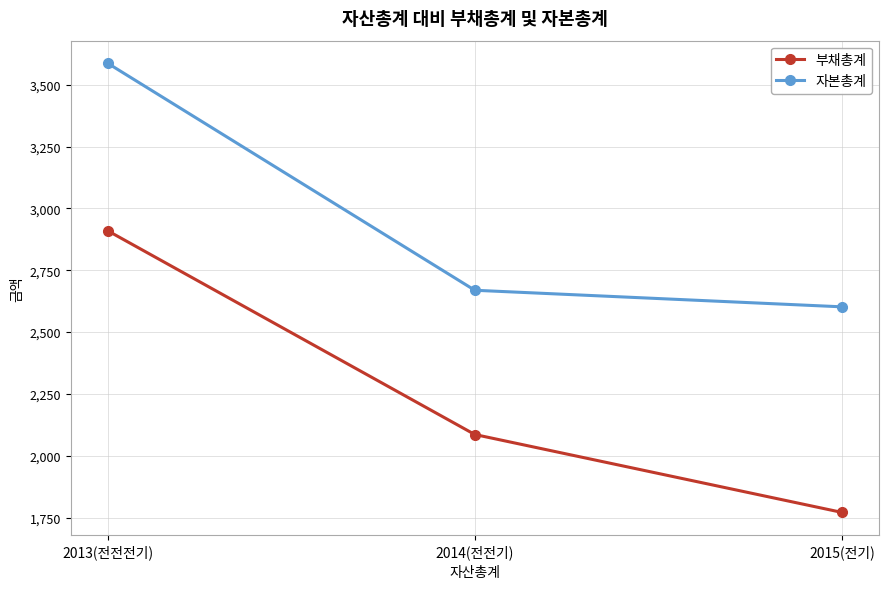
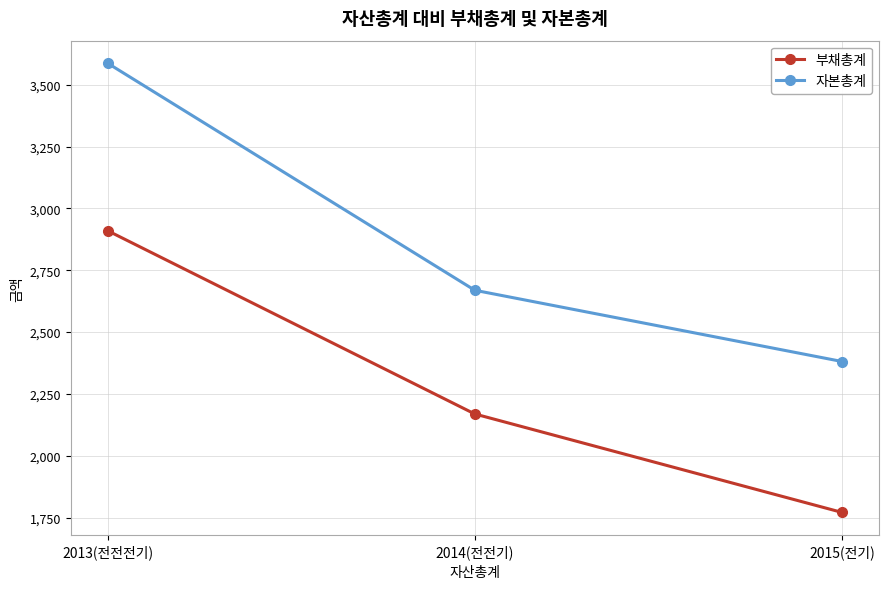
  {
    "부채총계": {
      "2013(전전전기)": "2,910",
-     "2014(전전기)": "2,090",
+     "2014(전전기)": "2,170",
      "2015(전기)": "1,770"
    },
    "자본총계": {
      "2013(전전전기)": "3,590",
      "2014(전전기)": "2,670",
-     "2015(전기)": "2,600"
+     "2015(전기)": "2,380"
    }
  }
